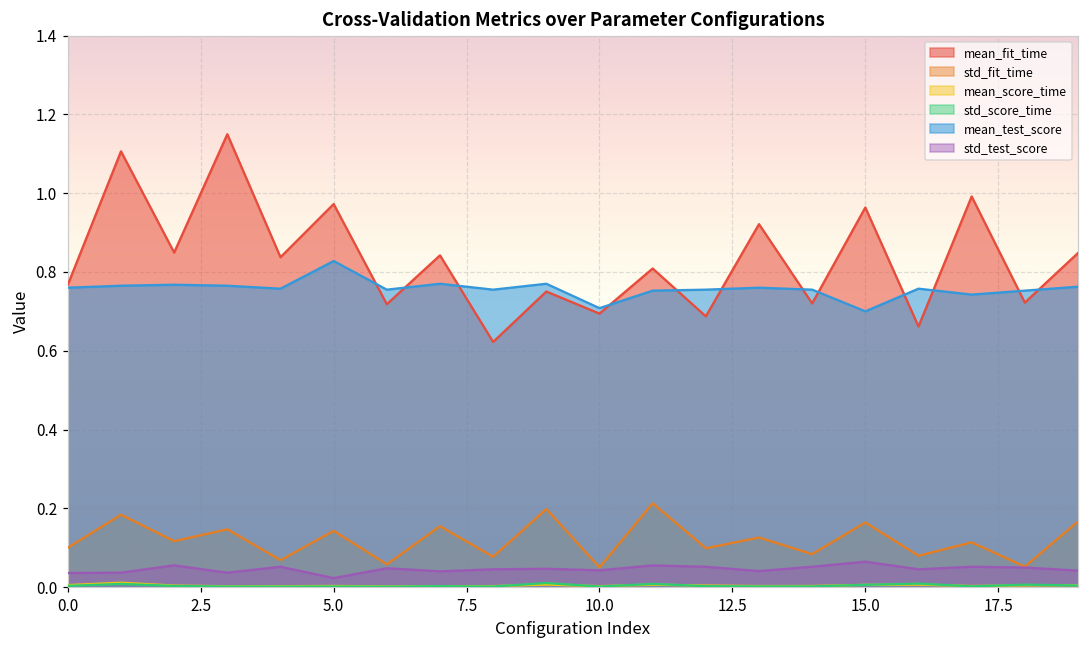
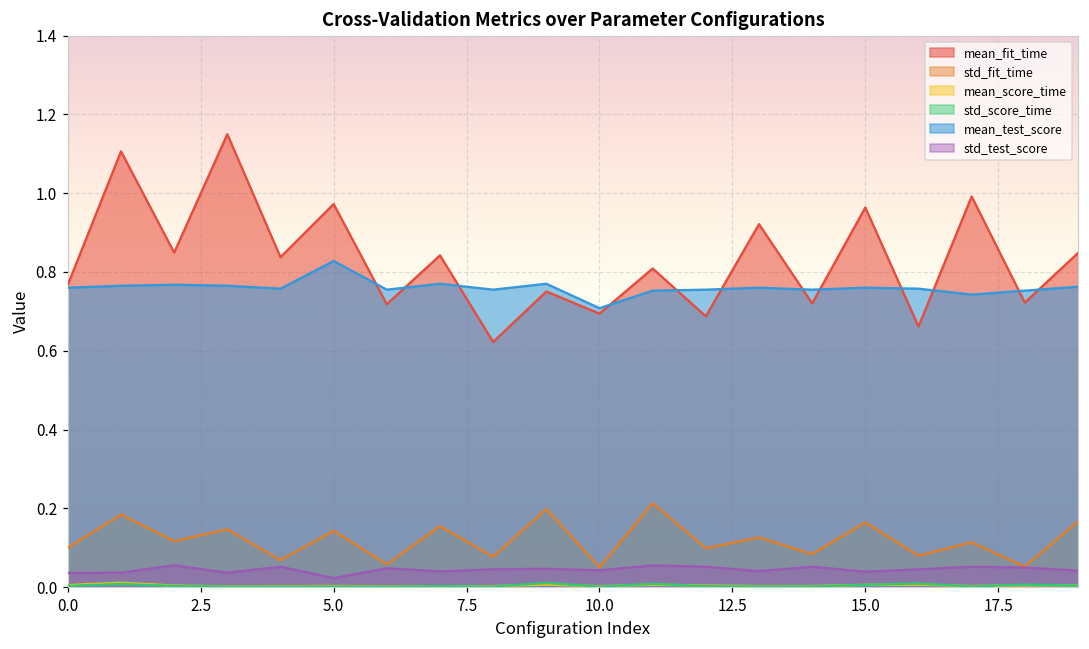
  {
    "mean_test_score": {
      "0.0": 0.76,
      "5.0": 0.83,
      "10.0": 0.71,
-     "15.0": 0.70
+     "15.0": 0.76
    },
    "std_test_score": {
      "0.0": 0.04,
      "5.0": 0.02,
      "10.0": 0.04,
-     "15.0": 0.06
+     "15.0": 0.04
    }
  }
